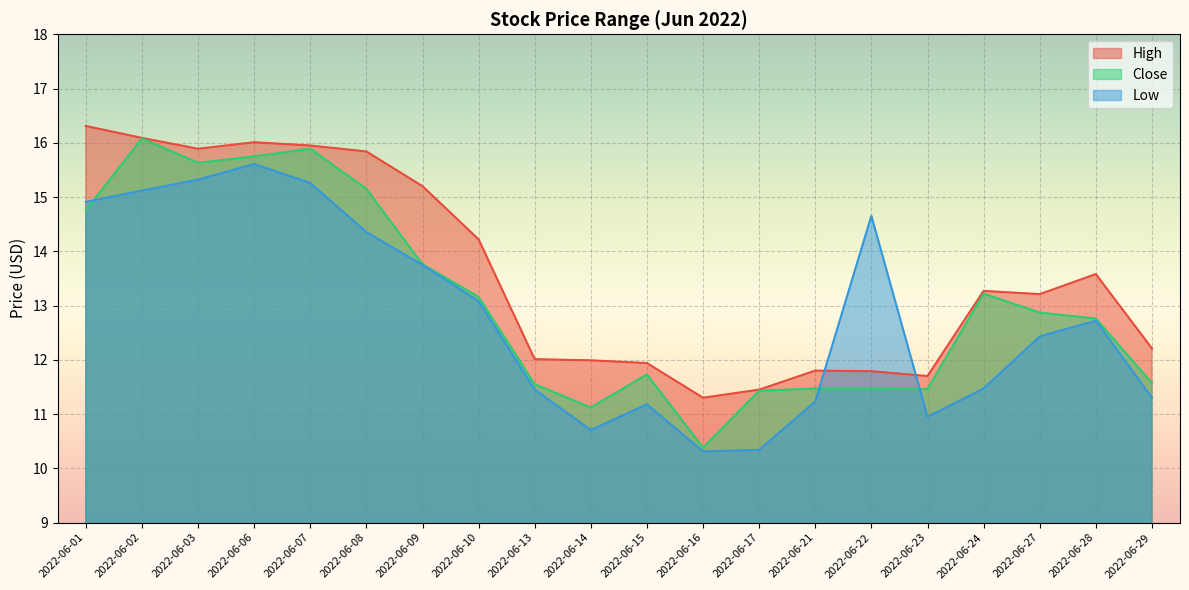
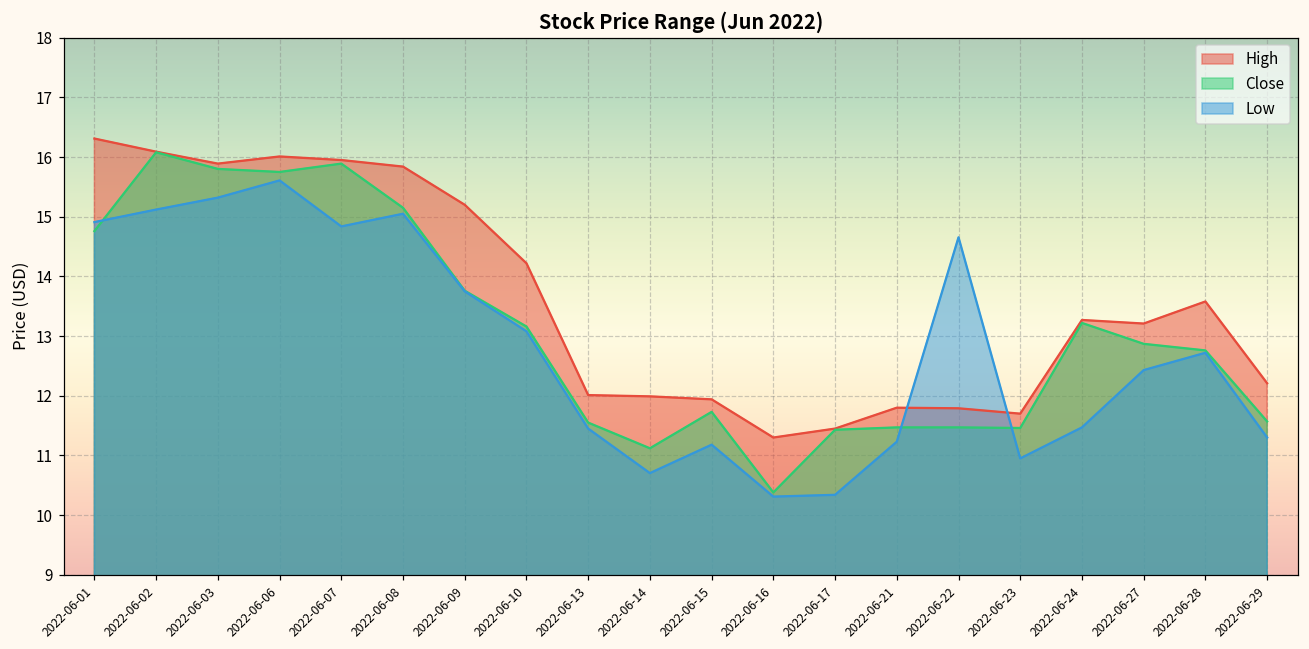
  {
    "High": {
      "2022-06-01": 16.3,
      "2022-06-03": 15.9,
      "2022-06-06": 16.0,
      "2022-06-07": 15.9,
      "2022-06-08": 15.8,
      "2022-06-09": 15.2,
      "2022-06-10": 14.2,
      "2022-06-13": 12.0,
      "2022-06-14": 12.0,
      "2022-06-15": 11.9,
      "2022-06-16": 11.3,
      "2022-06-21": 11.8,
      "2022-06-22": 11.8,
      "2022-06-23": 11.7,
      "2022-06-24": 13.3,
      "2022-06-27": 13.2,
      "2022-06-28": 13.6,
      "2022-06-29": 12.2
    },
    "Close": {
      "2022-06-01": 14.8,
-     "2022-06-03": 15.6,
+     "2022-06-03": 15.8,
      "2022-06-06": 15.8,
      "2022-06-07": 15.9,
      "2022-06-08": 15.1,
      "2022-06-10": 13.2,
      "2022-06-13": 11.6,
      "2022-06-14": 11.1,
      "2022-06-15": 11.7,
      "2022-06-16": 10.4,
      "2022-06-21": 11.5,
      "2022-06-22": 11.5,
      "2022-06-23": 11.5,
      "2022-06-24": 13.2,
      "2022-06-27": 12.9,
      "2022-06-29": 11.6
    },
    "Low": {
      "2022-06-01": 14.9,
      "2022-06-02": 15.1,
      "2022-06-03": 15.3,
      "2022-06-06": 15.6,
-     "2022-06-07": 15.3,
-     "2022-06-08": 14.4,
+     "2022-06-07": 14.8,
+     "2022-06-08": 15.1,
      "2022-06-10": 13.1,
      "2022-06-13": 11.4,
      "2022-06-14": 10.7,
      "2022-06-15": 11.2,
      "2022-06-16": 10.3,
      "2022-06-17": 10.3,
      "2022-06-21": 11.2,
      "2022-06-22": 14.7,
      "2022-06-23": 10.9,
      "2022-06-24": 11.5,
      "2022-06-27": 12.4,
      "2022-06-29": 11.3
    }
  }
